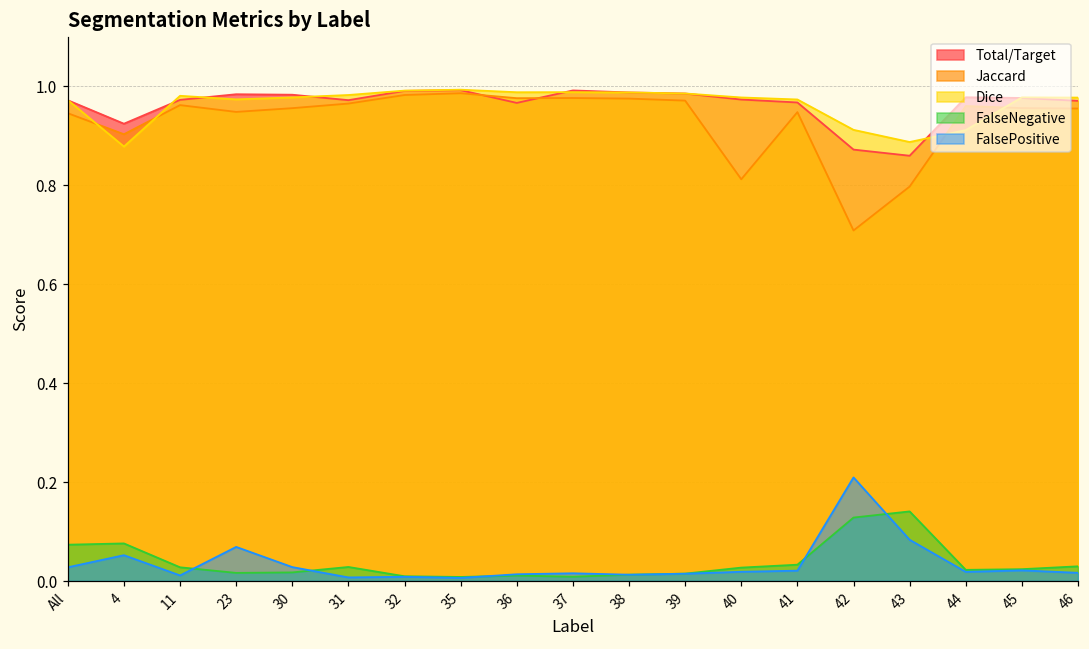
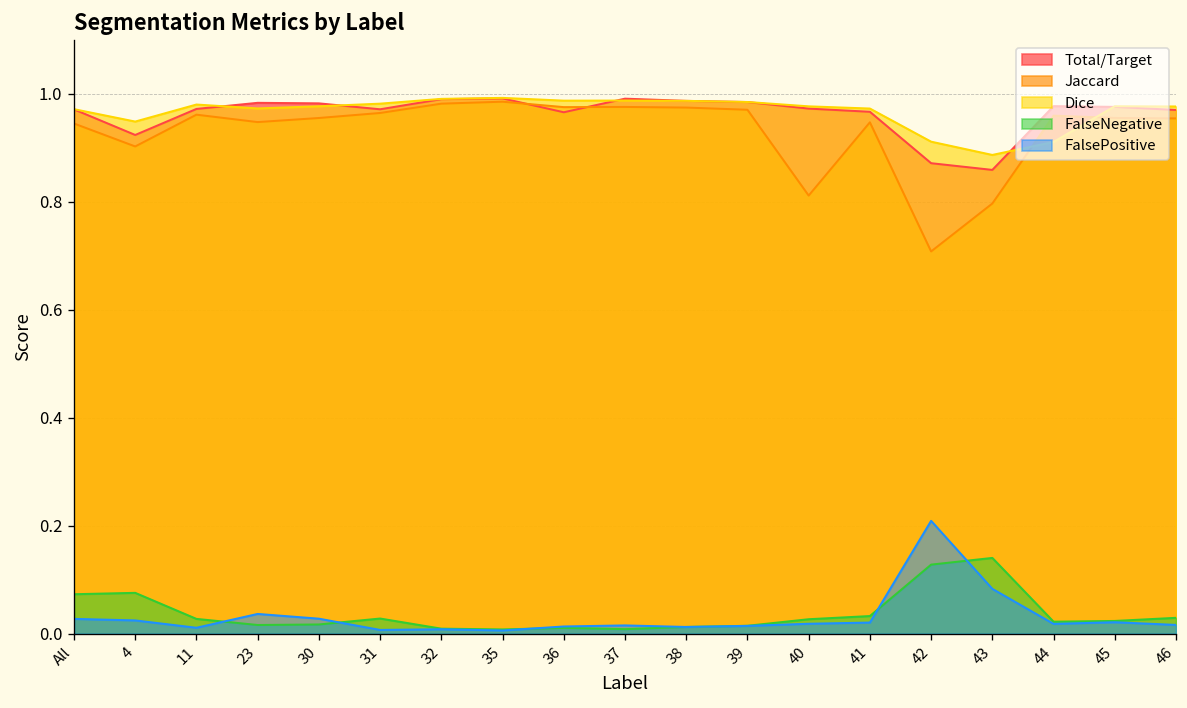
  {
    "Total/Target": {
      "4": 0.92,
      "11": 0.97,
      "23": 0.98,
      "31": 0.97,
      "36": 0.97,
      "41": 0.97,
      "42": 0.87,
      "43": 0.86,
      "46": 0.97
    },
    "Jaccard": {
      "All": 0.95,
      "4": 0.90,
      "11": 0.96,
      "23": 0.95,
      "30": 0.96,
      "31": 0.96,
      "32": 0.98,
      "35": 0.99,
      "36": 0.98,
      "37": 0.98,
      "38": 0.97,
      "39": 0.97,
      "40": 0.81,
      "41": 0.95,
      "42": 0.71,
      "43": 0.80,
      "46": 0.95
    },
    "Dice": {
-     "4": 0.88,
+     "4": 0.95,
      "11": 0.98,
      "23": 0.97,
      "31": 0.98,
      "36": 0.99,
      "41": 0.97,
      "42": 0.91,
      "43": 0.89,
      "46": 0.98
    },
    "FalseNegative": {
      "All": 0.07,
      "4": 0.08,
      "11": 0.03,
      "23": 0.02,
      "30": 0.02,
      "31": 0.03,
      "37": 0.01,
      "40": 0.03,
      "41": 0.03,
      "42": 0.13,
      "43": 0.14,
      "46": 0.03
    },
    "FalsePositive": {
      "All": 0.03,
-     "4": 0.05,
+     "4": 0.02,
      "11": 0.01,
-     "23": 0.07,
+     "23": 0.04,
      "30": 0.03,
      "31": 0.01,
      "37": 0.02,
      "40": 0.02,
      "41": 0.02,
      "42": 0.21,
      "43": 0.08,
      "46": 0.02
    }
  }
